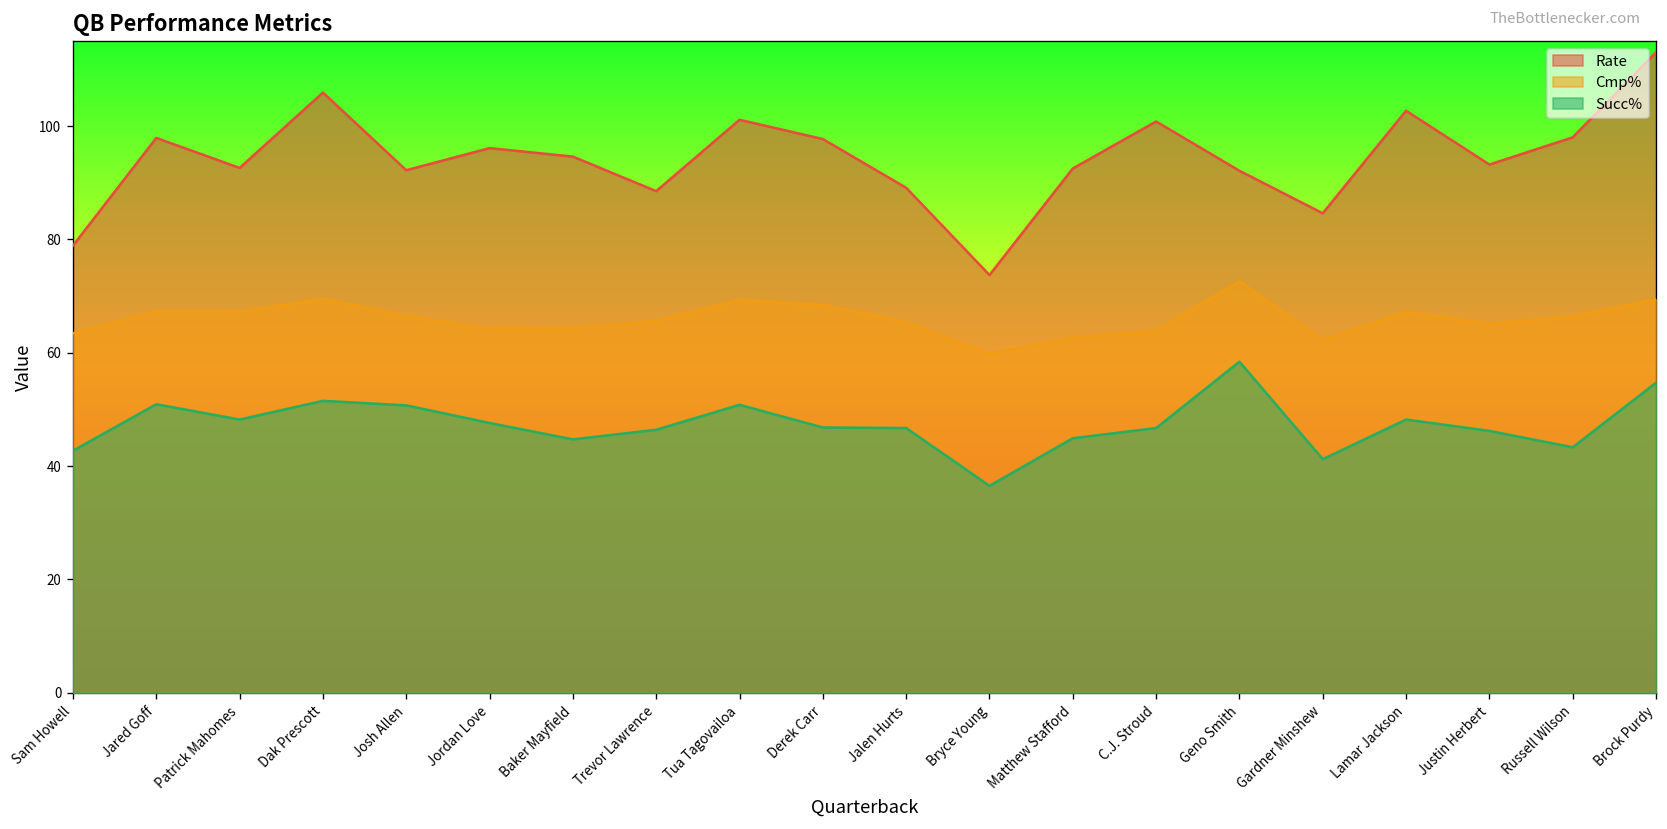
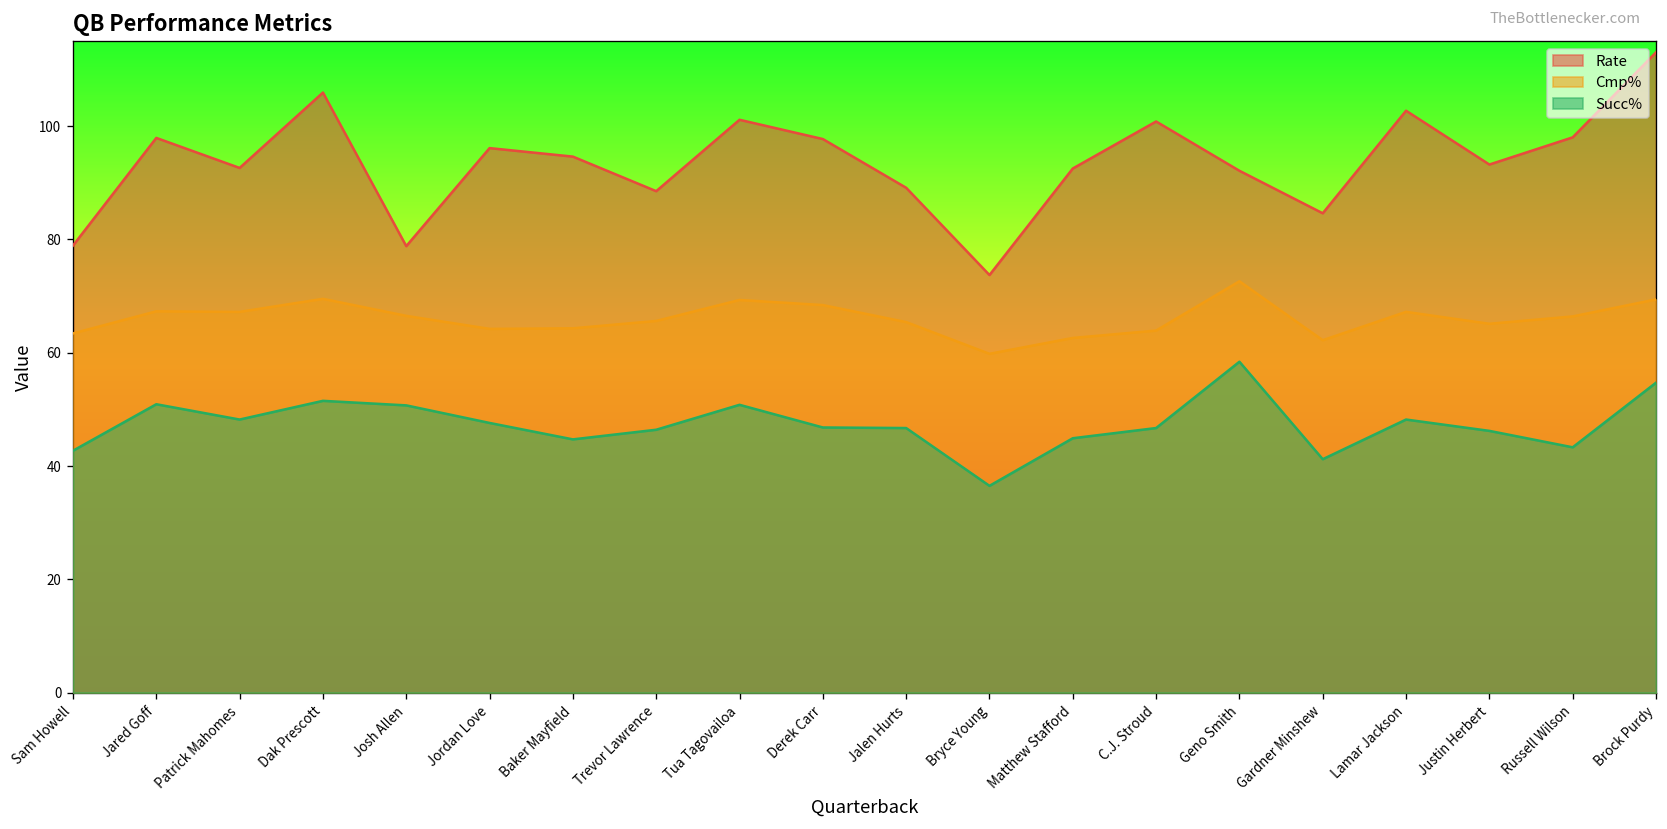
  {
    "Rate": {
      "Sam Howell": 79,
      "Jared Goff": 98,
      "Patrick Mahomes": 93,
      "Dak Prescott": 106,
-     "Josh Allen": 92,
+     "Josh Allen": 79,
      "Jordan Love": 96,
      "Baker Mayfield": 95,
      "Trevor Lawrence": 89,
      "Tua Tagovailoa": 101,
      "Derek Carr": 98,
      "Jalen Hurts": 89,
      "Bryce Young": 74,
      "Matthew Stafford": 93,
      "C.J. Stroud": 101,
      "Geno Smith": 92,
      "Gardner Minshew": 85,
      "Lamar Jackson": 103,
      "Justin Herbert": 93,
      "Russell Wilson": 98,
      "Brock Purdy": 113
    },
    "Cmp%": {
      "Sam Howell": 63,
      "Jared Goff": 67,
      "Patrick Mahomes": 67,
      "Dak Prescott": 70,
      "Josh Allen": 67,
      "Jordan Love": 64,
      "Baker Mayfield": 64,
      "Trevor Lawrence": 66,
      "Tua Tagovailoa": 69,
      "Derek Carr": 68,
      "Jalen Hurts": 65,
      "Bryce Young": 60,
      "Matthew Stafford": 63,
      "C.J. Stroud": 64,
      "Geno Smith": 73,
      "Gardner Minshew": 62,
      "Lamar Jackson": 67,
      "Justin Herbert": 65,
      "Russell Wilson": 66,
      "Brock Purdy": 69
    },
    "Succ%": {
      "Sam Howell": 43,
      "Jared Goff": 51,
      "Patrick Mahomes": 48,
      "Dak Prescott": 52,
      "Josh Allen": 51,
      "Jordan Love": 48,
      "Baker Mayfield": 45,
      "Trevor Lawrence": 46,
      "Tua Tagovailoa": 51,
      "Derek Carr": 47,
      "Jalen Hurts": 47,
      "Bryce Young": 37,
      "Matthew Stafford": 45,
      "C.J. Stroud": 47,
      "Geno Smith": 58,
      "Gardner Minshew": 41,
      "Lamar Jackson": 48,
      "Justin Herbert": 46,
      "Russell Wilson": 43,
      "Brock Purdy": 55
    }
  }
